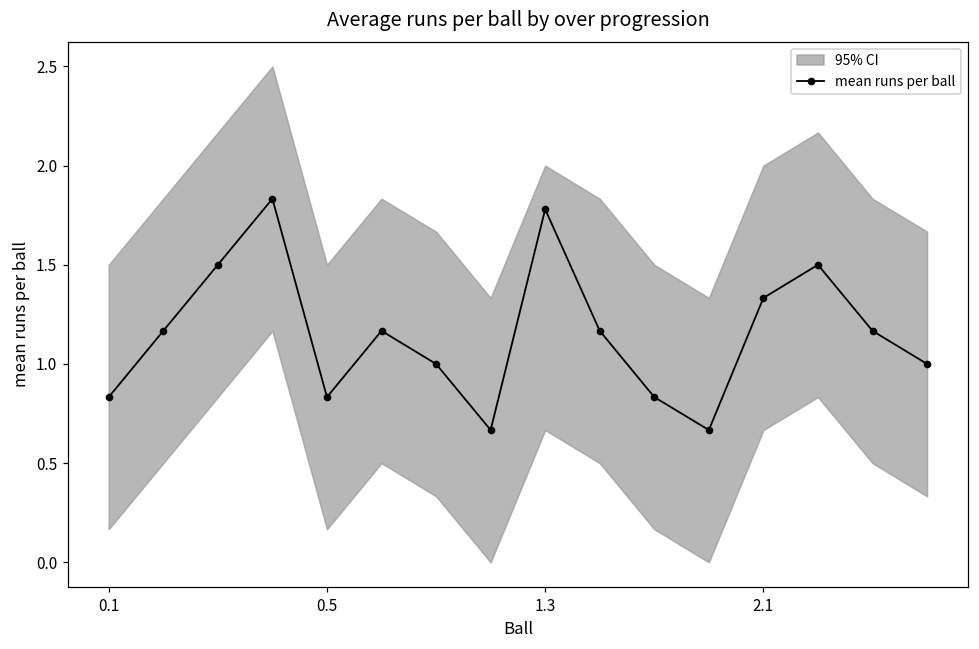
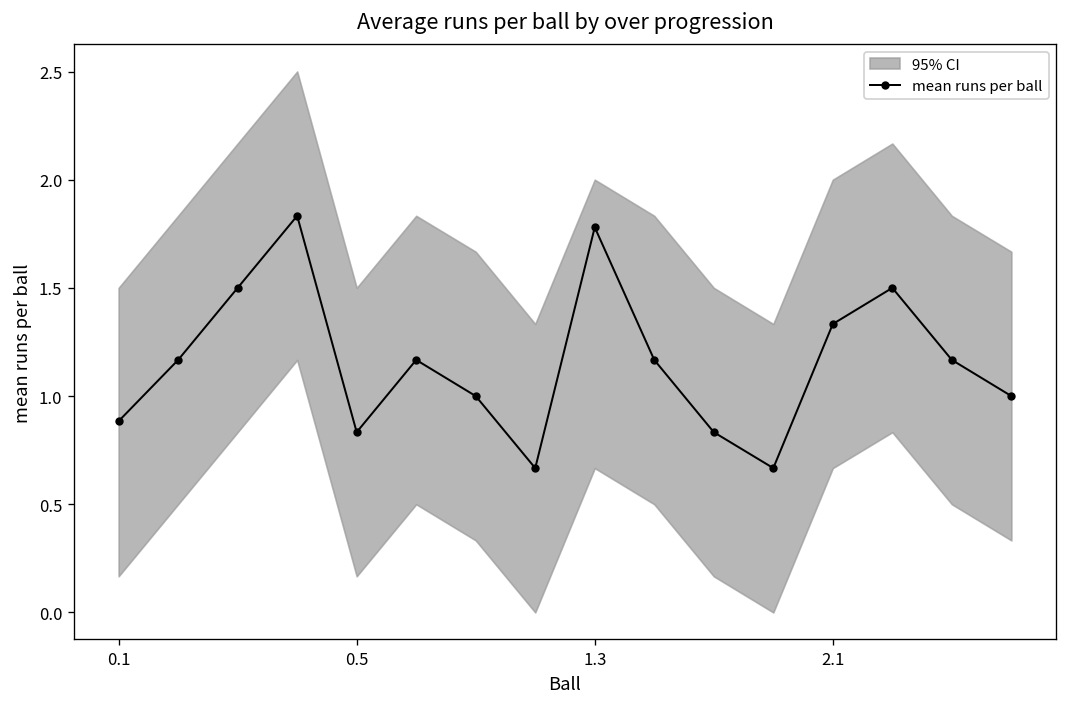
  {
    "mean runs per ball": {
-     "0.1": 0.83,
+     "0.1": 0.88,
      "0.5": 0.83,
      "1.3": 1.78,
      "2.1": 1.33
    }
  }
